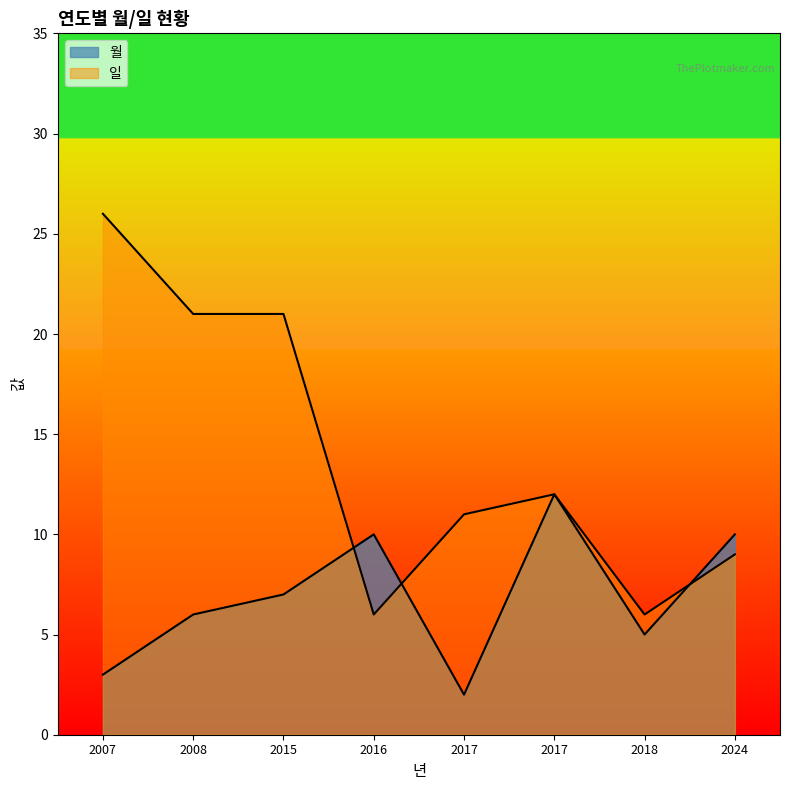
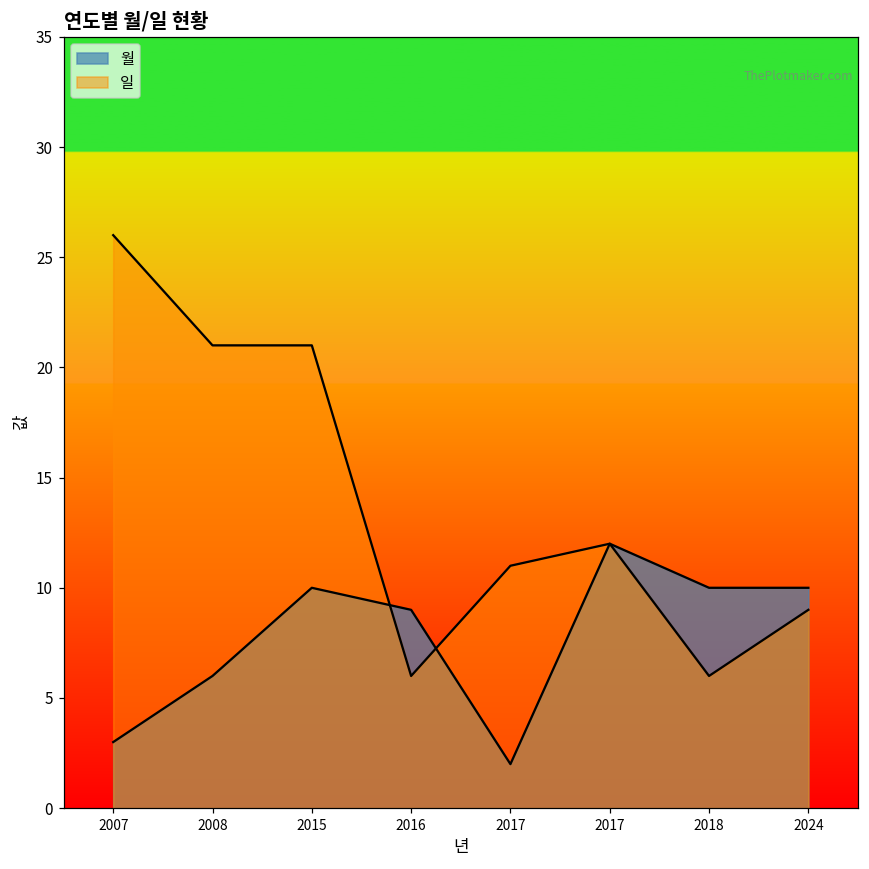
  {
    "월": {
      "2007": 3,
      "2008": 6,
-     "2015": 7,
-     "2016": 10,
-     "2018": 5,
+     "2015": 10,
+     "2016": 9,
+     "2018": 10,
      "2024": 10
    },
    "일": {
      "2007": 26,
      "2008": 21,
      "2015": 21,
      "2016": 6,
      "2018": 6,
      "2024": 9
    }
  }
